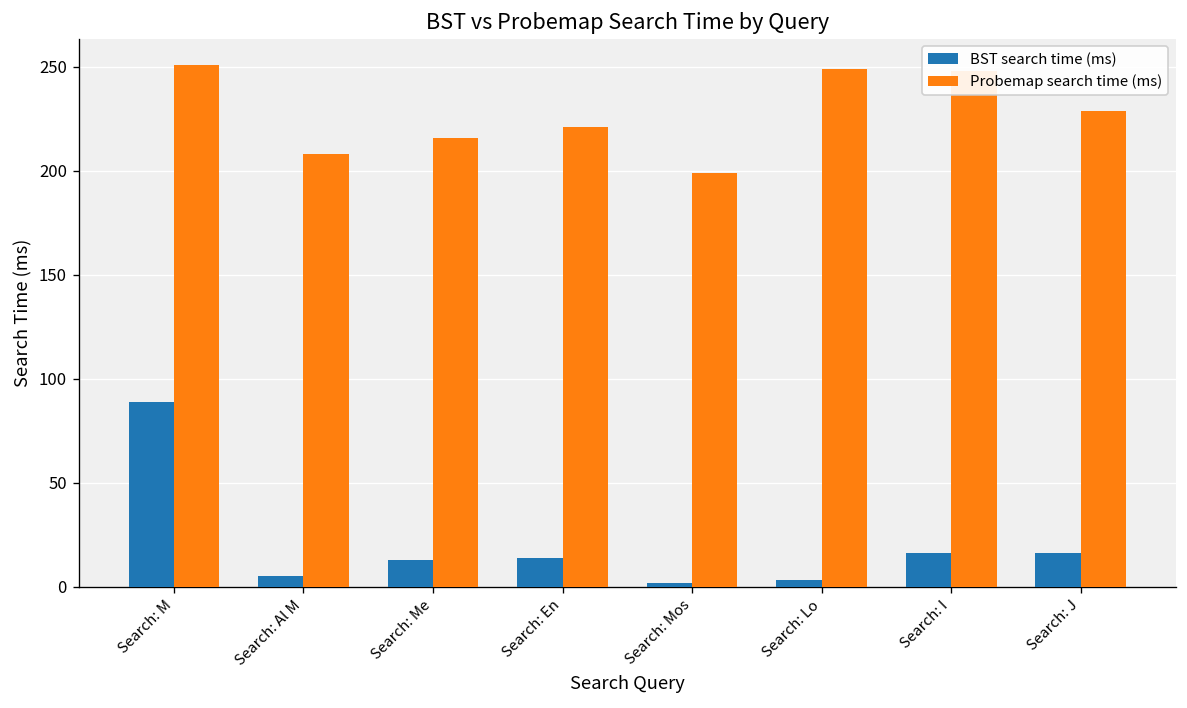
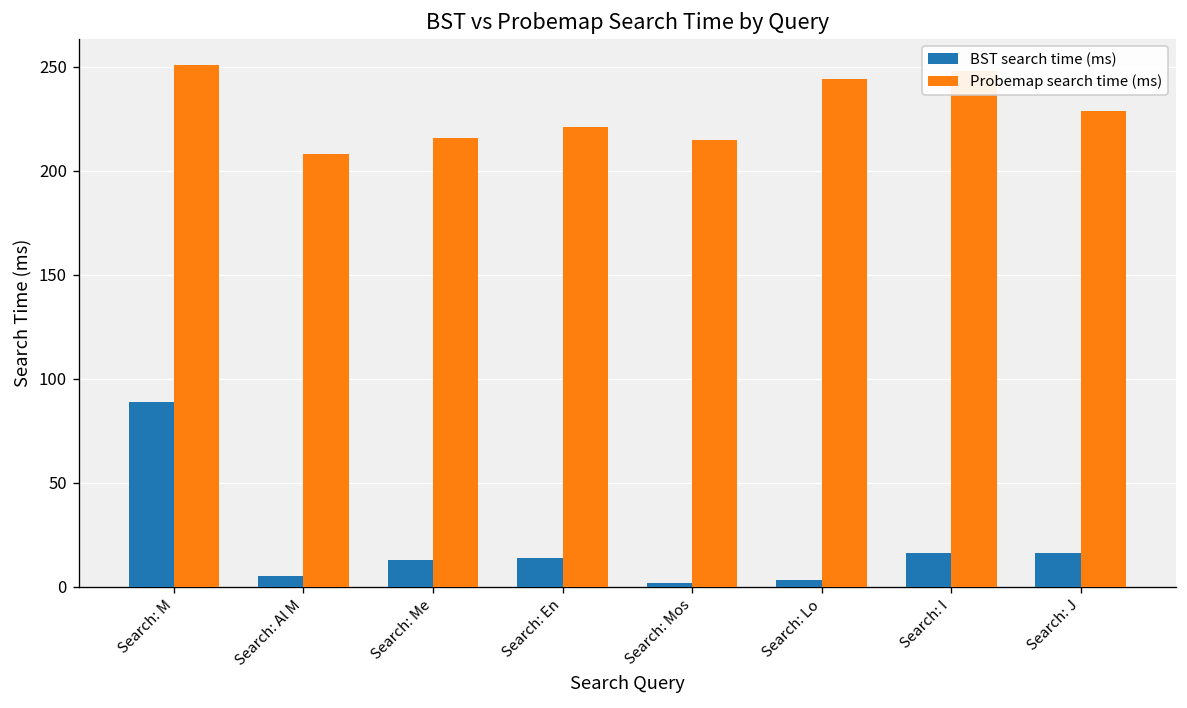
  {
    "BST search time (ms)": {
      "Search: M": 89,
      "Search: Al M": 5,
      "Search: Me": 13,
      "Search: En": 14,
      "Search: Mos": 2,
      "Search: Lo": 3,
      "Search: I": 16,
      "Search: J": 16
    },
    "Probemap search time (ms)": {
      "Search: M": 251,
      "Search: Al M": 208,
      "Search: Me": 216,
      "Search: En": 221,
-     "Search: Mos": 199,
-     "Search: Lo": 249,
+     "Search: Mos": 215,
+     "Search: Lo": 244,
      "Search: J": 229
    }
  }
